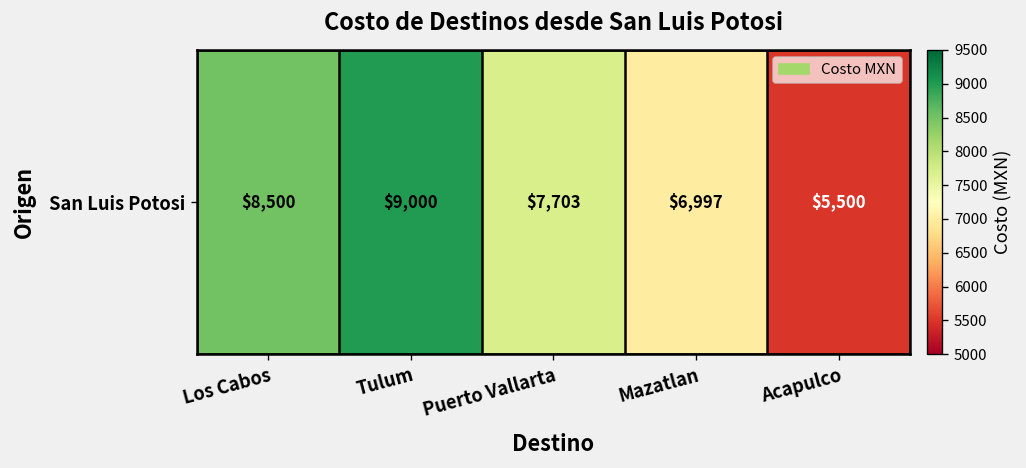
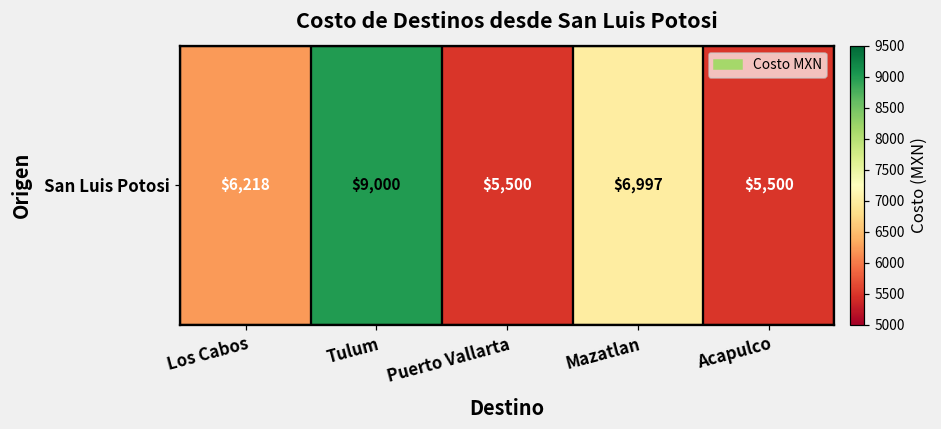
  {
    "San Luis Potosi": {
-     "Los Cabos": "$8,500",
+     "Los Cabos": "$6,218",
      "Tulum": "$9,000",
-     "Puerto Vallarta": "$7,703",
+     "Puerto Vallarta": "$5,500",
      "Mazatlan": "$6,997",
      "Acapulco": "$5,500"
    }
  }
